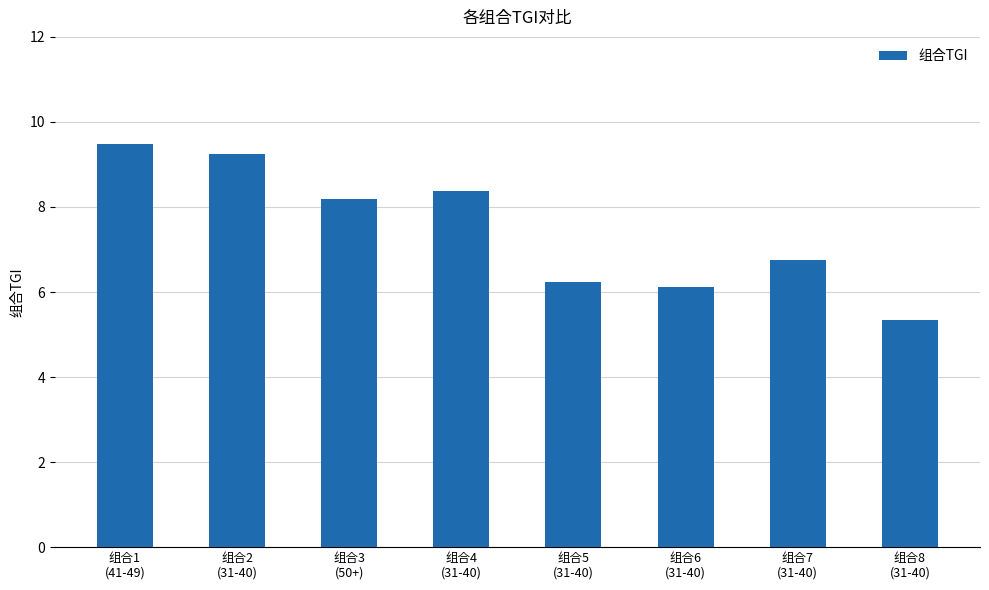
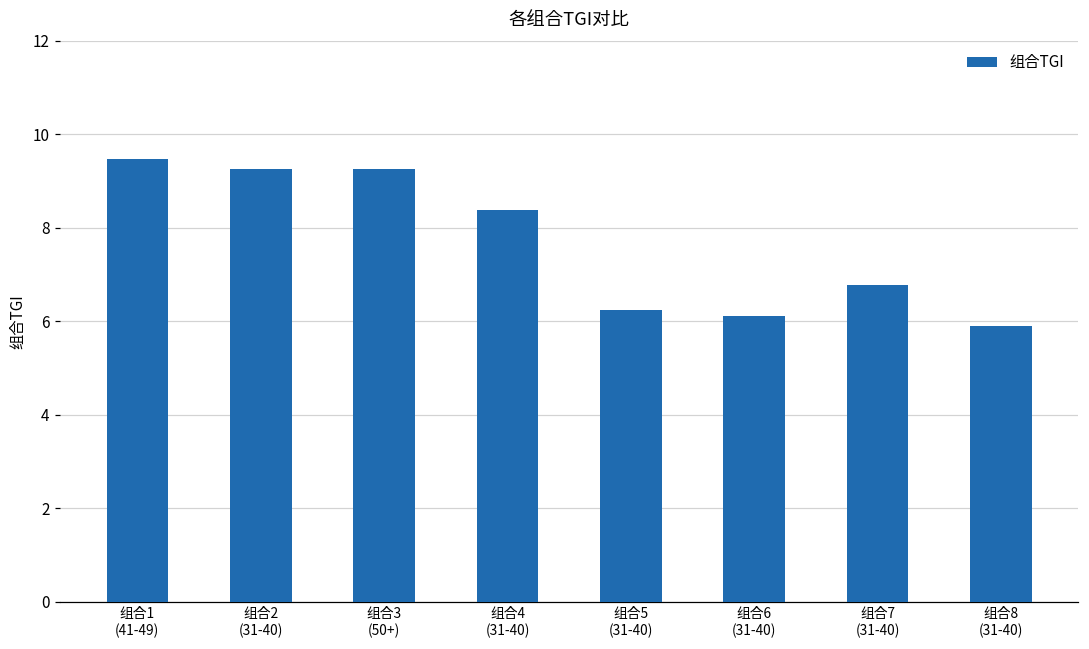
  {
    "组合1 (41-49)": 9.5,
    "组合2 (31-40)": 9.3,
-   "组合3 (50+)": 8.2,
+   "组合3 (50+)": 9.3,
    "组合4 (31-40)": 8.4,
    "组合5 (31-40)": 6.2,
    "组合6 (31-40)": 6.1,
    "组合7 (31-40)": 6.8,
-   "组合8 (31-40)": 5.3
+   "组合8 (31-40)": 5.9
  }
